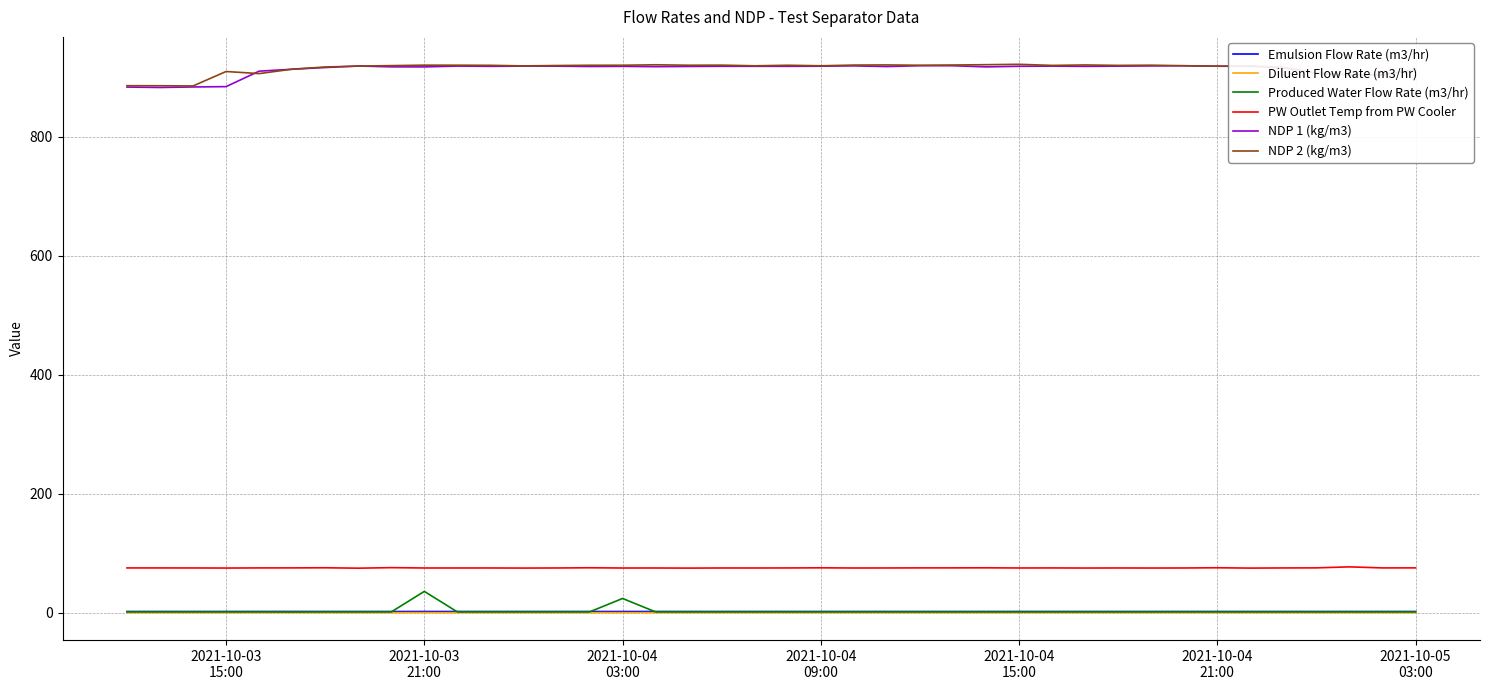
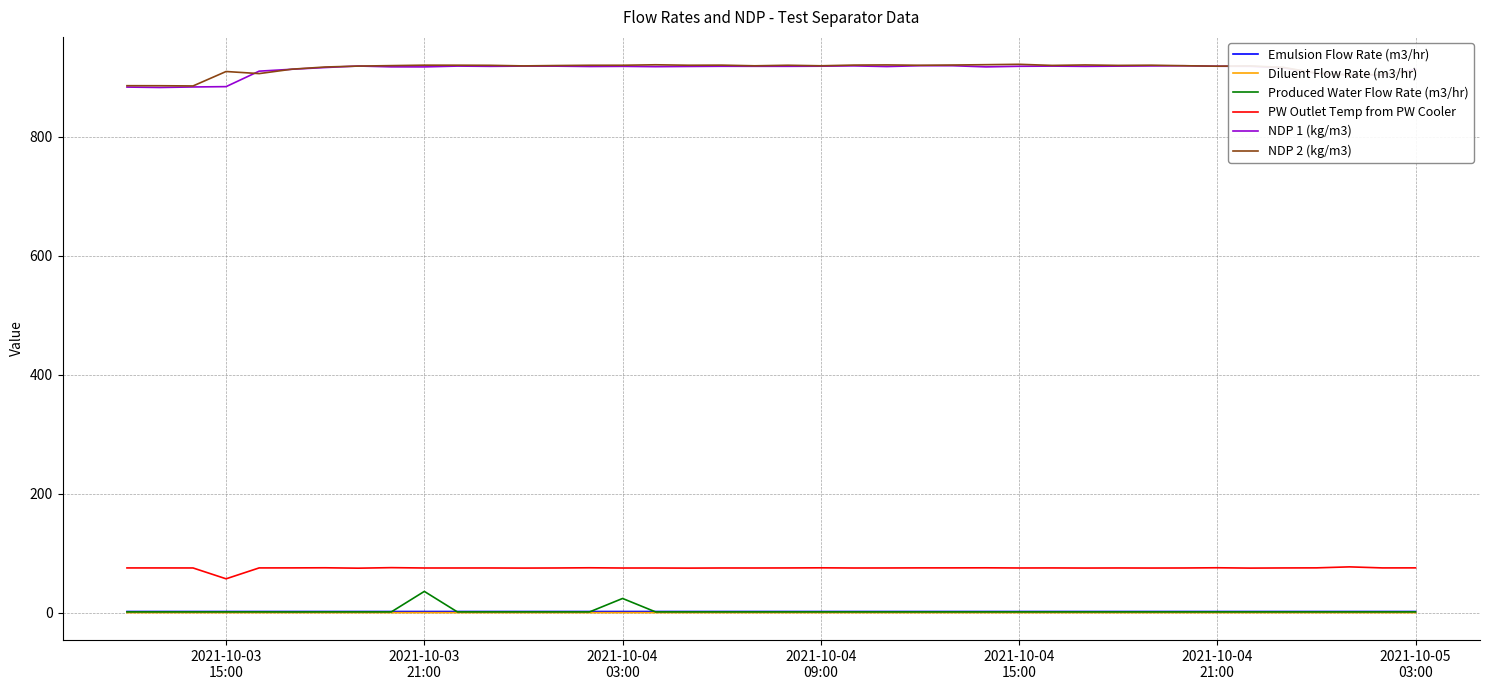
  {
    "Produced Water Flow Rate (m3/hr)": {
      "2021-10-03 21:00": 40,
      "2021-10-04 03:00": 20
    },
    "PW Outlet Temp from PW Cooler": {
-     "2021-10-03 15:00": 80,
+     "2021-10-03 15:00": 60,
      "2021-10-03 21:00": 80,
      "2021-10-04 03:00": 80,
      "2021-10-04 09:00": 80,
      "2021-10-04 15:00": 80,
      "2021-10-04 21:00": 80,
      "2021-10-05 03:00": 80
    },
    "NDP 1 (kg/m3)": {
      "2021-10-03 15:00": 880
    },
    "NDP 2 (kg/m3)": {
      "2021-10-03 15:00": 910
    }
  }
